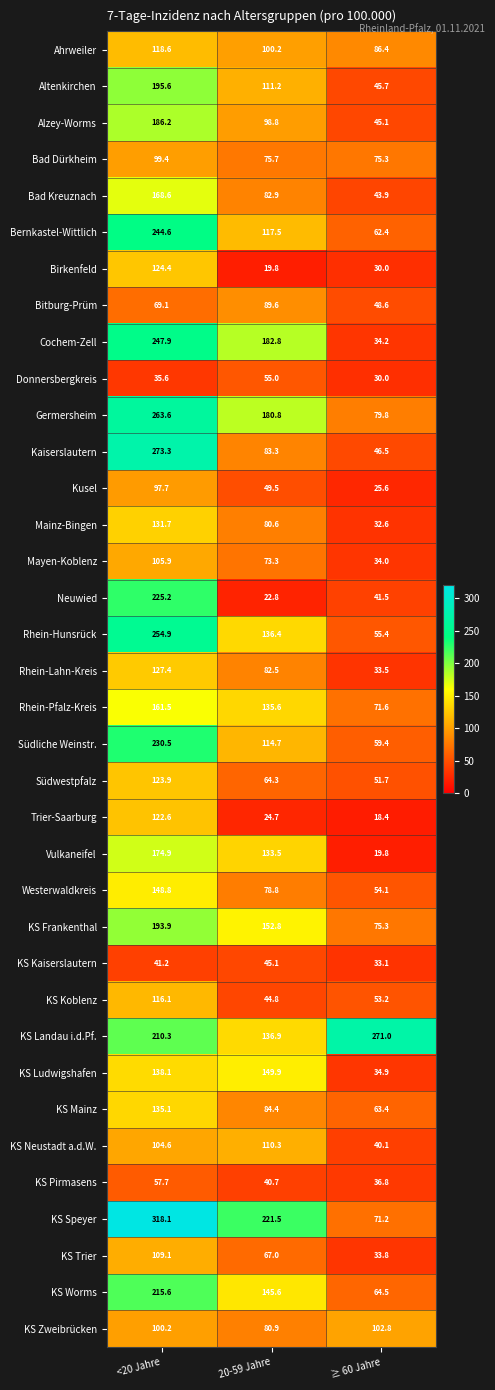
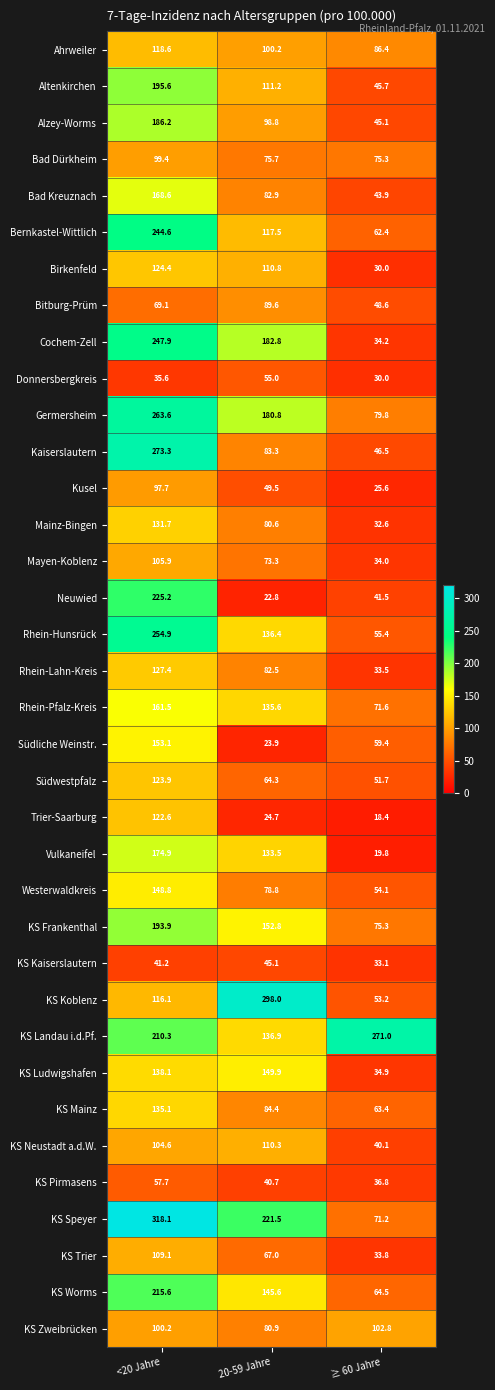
  {
    "Ahrweiler": {
      "<20 Jahre": 118.6,
      "20-59 Jahre": 100.2,
      "≥ 60 Jahre": 86.4
    },
    "Altenkirchen": {
      "<20 Jahre": 195.6,
      "20-59 Jahre": 111.2,
      "≥ 60 Jahre": 45.7
    },
    "Alzey-Worms": {
      "<20 Jahre": 186.2,
      "20-59 Jahre": 98.8,
      "≥ 60 Jahre": 45.1
    },
    "Bad Dürkheim": {
      "<20 Jahre": 99.4,
      "20-59 Jahre": 75.7,
      "≥ 60 Jahre": 75.3
    },
    "Bad Kreuznach": {
      "<20 Jahre": 168.6,
      "20-59 Jahre": 82.9,
      "≥ 60 Jahre": 43.9
    },
    "Bernkastel-Wittlich": {
      "<20 Jahre": 244.6,
      "20-59 Jahre": 117.5,
      "≥ 60 Jahre": 62.4
    },
    "Birkenfeld": {
      "<20 Jahre": 124.4,
-     "20-59 Jahre": 19.8,
+     "20-59 Jahre": 110.8,
      "≥ 60 Jahre": 30.0
    },
    "Bitburg-Prüm": {
      "<20 Jahre": 69.1,
      "20-59 Jahre": 89.6,
      "≥ 60 Jahre": 48.6
    },
    "Cochem-Zell": {
      "<20 Jahre": 247.9,
      "20-59 Jahre": 182.8,
      "≥ 60 Jahre": 34.2
    },
    "Donnersbergkreis": {
      "<20 Jahre": 35.6,
      "20-59 Jahre": 55.0,
      "≥ 60 Jahre": 30.0
    },
    "Germersheim": {
      "<20 Jahre": 263.6,
      "20-59 Jahre": 180.8,
      "≥ 60 Jahre": 79.8
    },
    "Kaiserslautern": {
      "<20 Jahre": 273.3,
      "20-59 Jahre": 83.3,
      "≥ 60 Jahre": 46.5
    },
    "Kusel": {
      "<20 Jahre": 97.7,
      "20-59 Jahre": 49.5,
      "≥ 60 Jahre": 25.6
    },
    "Mainz-Bingen": {
      "<20 Jahre": 131.7,
      "20-59 Jahre": 80.6,
      "≥ 60 Jahre": 32.6
    },
    "Mayen-Koblenz": {
      "<20 Jahre": 105.9,
      "20-59 Jahre": 73.3,
      "≥ 60 Jahre": 34.0
    },
    "Neuwied": {
      "<20 Jahre": 225.2,
      "20-59 Jahre": 22.8,
      "≥ 60 Jahre": 41.5
    },
    "Rhein-Hunsrück": {
      "<20 Jahre": 254.9,
      "20-59 Jahre": 136.4,
      "≥ 60 Jahre": 55.4
    },
    "Rhein-Lahn-Kreis": {
      "<20 Jahre": 127.4,
      "20-59 Jahre": 82.5,
      "≥ 60 Jahre": 33.5
    },
    "Rhein-Pfalz-Kreis": {
      "<20 Jahre": 161.5,
      "20-59 Jahre": 135.6,
      "≥ 60 Jahre": 71.6
    },
    "Südliche Weinstr.": {
-     "<20 Jahre": 230.5,
-     "20-59 Jahre": 114.7,
+     "<20 Jahre": 153.1,
+     "20-59 Jahre": 23.9,
      "≥ 60 Jahre": 59.4
    },
    "Südwestpfalz": {
      "<20 Jahre": 123.9,
      "20-59 Jahre": 64.3,
      "≥ 60 Jahre": 51.7
    },
    "Trier-Saarburg": {
      "<20 Jahre": 122.6,
      "20-59 Jahre": 24.7,
      "≥ 60 Jahre": 18.4
    },
    "Vulkaneifel": {
      "<20 Jahre": 174.9,
      "20-59 Jahre": 133.5,
      "≥ 60 Jahre": 19.8
    },
    "Westerwaldkreis": {
      "<20 Jahre": 148.8,
      "20-59 Jahre": 78.8,
      "≥ 60 Jahre": 54.1
    },
    "KS Frankenthal": {
      "<20 Jahre": 193.9,
      "20-59 Jahre": 152.8,
      "≥ 60 Jahre": 75.3
    },
    "KS Kaiserslautern": {
      "<20 Jahre": 41.2,
      "20-59 Jahre": 45.1,
      "≥ 60 Jahre": 33.1
    },
    "KS Koblenz": {
      "<20 Jahre": 116.1,
-     "20-59 Jahre": 44.8,
+     "20-59 Jahre": 298.0,
      "≥ 60 Jahre": 53.2
    },
    "KS Landau i.d.Pf.": {
      "<20 Jahre": 210.3,
      "20-59 Jahre": 136.9,
      "≥ 60 Jahre": 271.0
    },
    "KS Ludwigshafen": {
      "<20 Jahre": 138.1,
      "20-59 Jahre": 149.9,
      "≥ 60 Jahre": 34.9
    },
    "KS Mainz": {
      "<20 Jahre": 135.1,
      "20-59 Jahre": 84.4,
      "≥ 60 Jahre": 63.4
    },
    "KS Neustadt a.d.W.": {
      "<20 Jahre": 104.6,
      "20-59 Jahre": 110.3,
      "≥ 60 Jahre": 40.1
    },
    "KS Pirmasens": {
      "<20 Jahre": 57.7,
      "20-59 Jahre": 40.7,
      "≥ 60 Jahre": 36.8
    },
    "KS Speyer": {
      "<20 Jahre": 318.1,
      "20-59 Jahre": 221.5,
      "≥ 60 Jahre": 71.2
    },
    "KS Trier": {
      "<20 Jahre": 109.1,
      "20-59 Jahre": 67.0,
      "≥ 60 Jahre": 33.8
    },
    "KS Worms": {
      "<20 Jahre": 215.6,
      "20-59 Jahre": 145.6,
      "≥ 60 Jahre": 64.5
    },
    "KS Zweibrücken": {
      "<20 Jahre": 100.2,
      "20-59 Jahre": 80.9,
      "≥ 60 Jahre": 102.8
    }
  }
